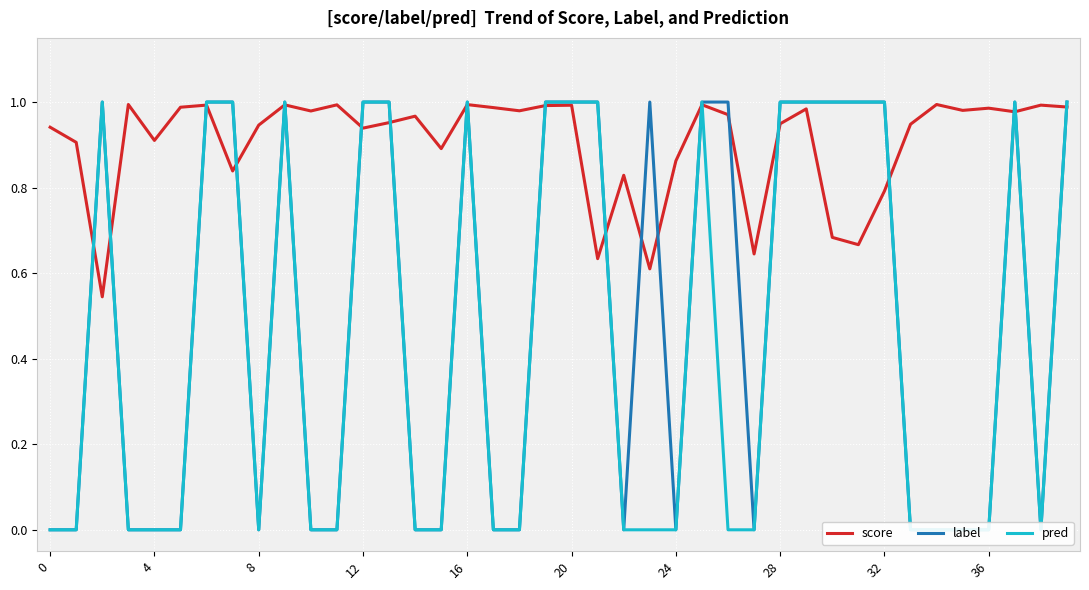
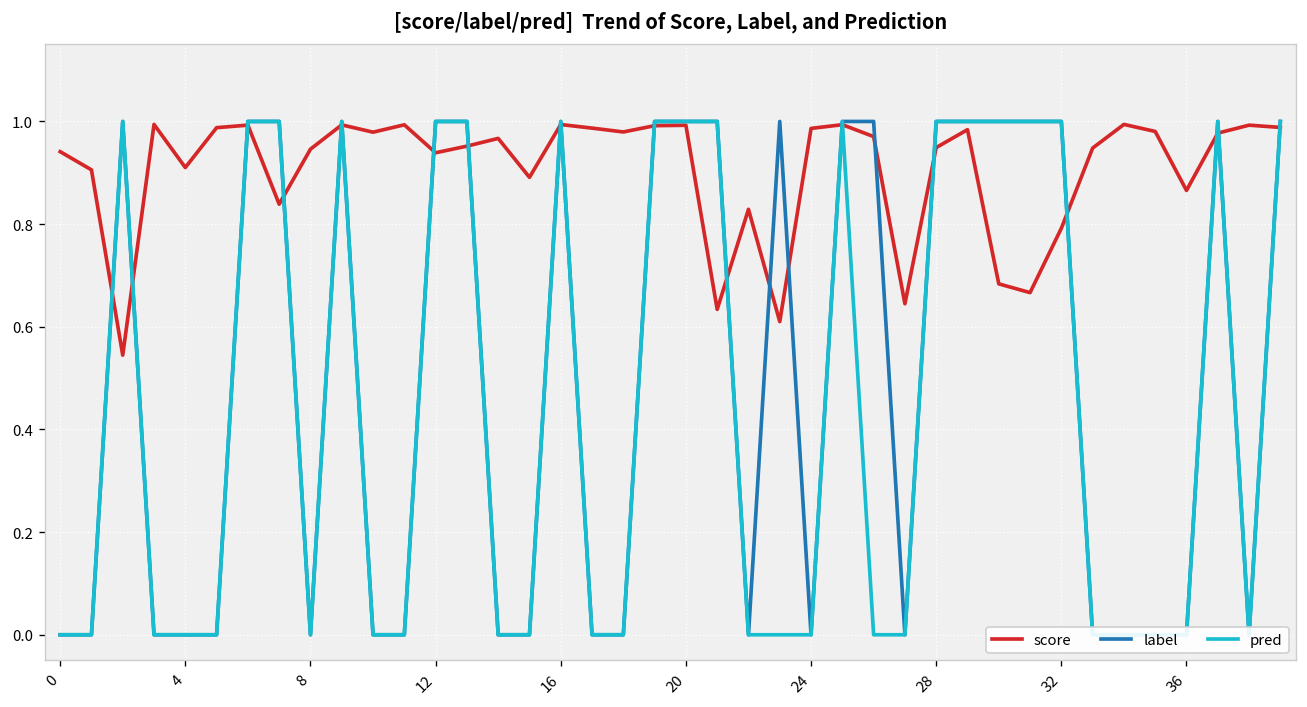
  {
    "score": {
      "0": 0.94,
      "4": 0.91,
      "8": 0.95,
      "12": 0.94,
      "20": 0.99,
-     "24": 0.86,
+     "24": 0.99,
      "28": 0.95,
      "32": 0.79,
-     "36": 0.99
+     "36": 0.87
    }
  }
